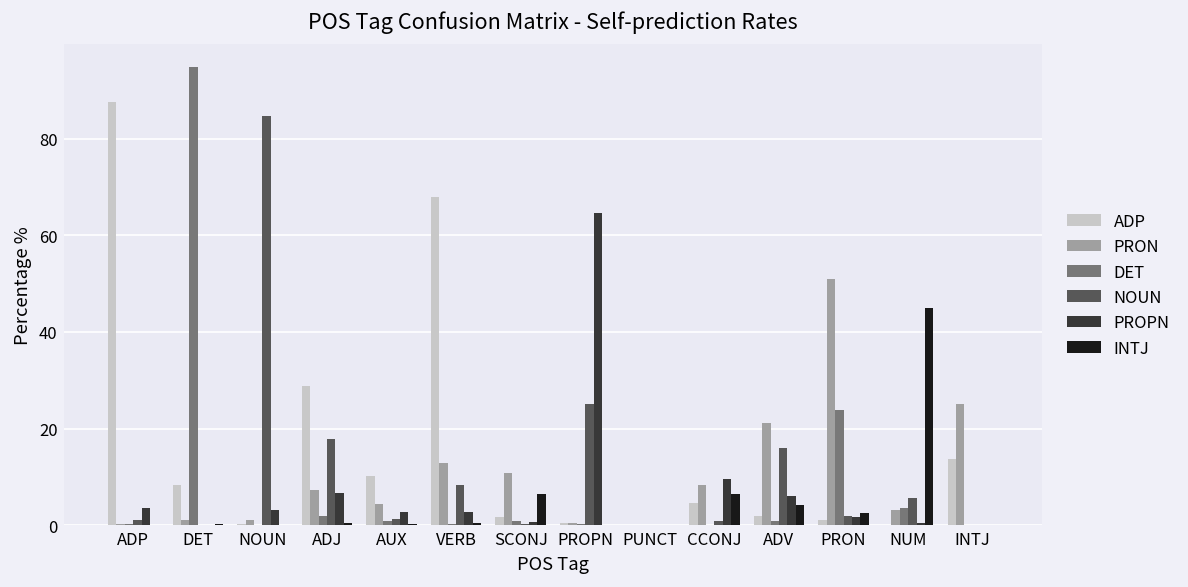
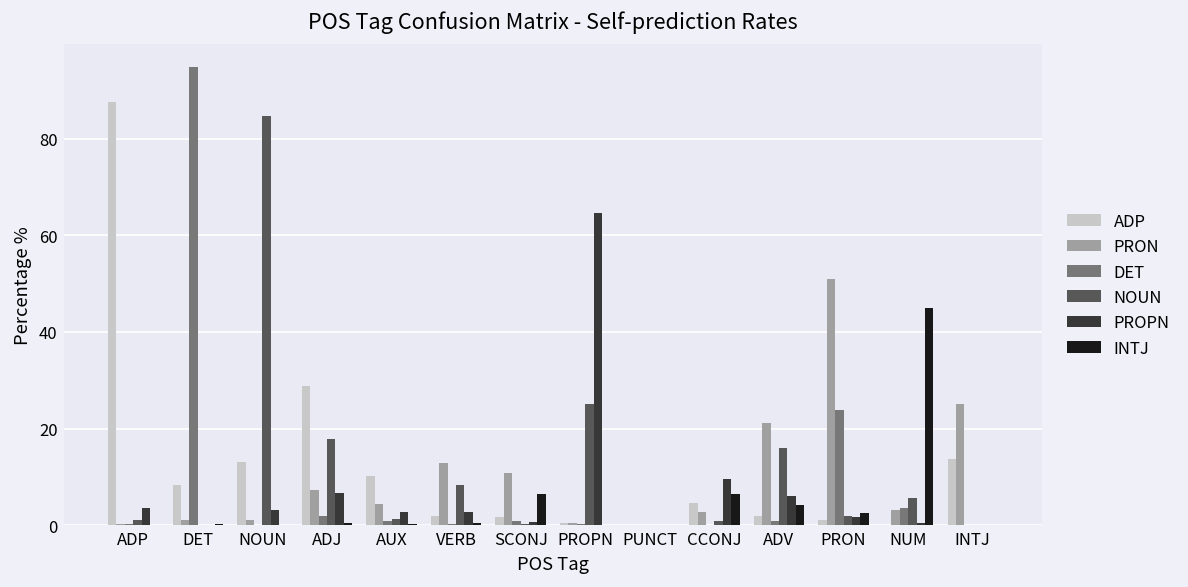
  {
    "ADP": {
      "ADP": 88,
      "DET": 8,
-     "NOUN": 0,
+     "NOUN": 13,
      "ADJ": 29,
      "AUX": 10,
-     "VERB": 68,
+     "VERB": 2,
      "SCONJ": 2,
      "CCONJ": 5,
      "ADV": 2,
      "PRON": 1,
      "NUM": 0,
      "INTJ": 14
    },
    "PRON": {
      "DET": 1,
      "NOUN": 1,
      "ADJ": 7,
      "AUX": 4,
      "VERB": 13,
      "SCONJ": 11,
      "PUNCT": 0,
-     "CCONJ": 8,
+     "CCONJ": 3,
      "ADV": 21,
      "PRON": 51,
      "NUM": 3,
      "INTJ": 25
    }
  }
